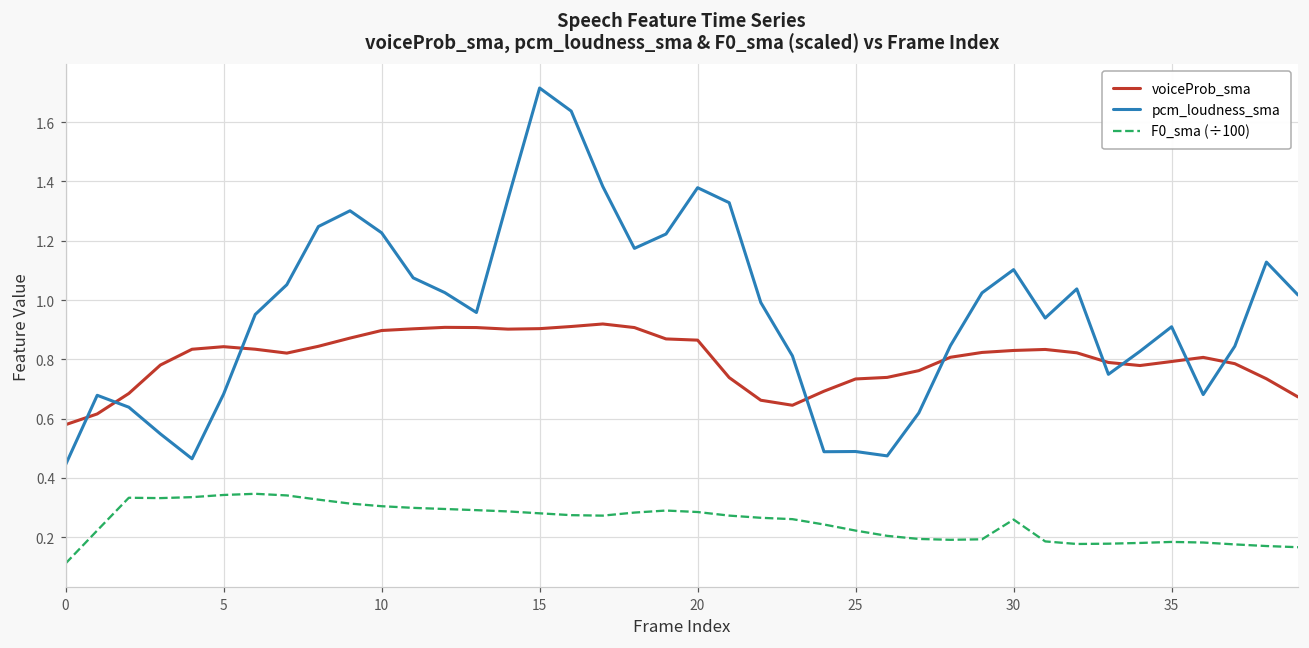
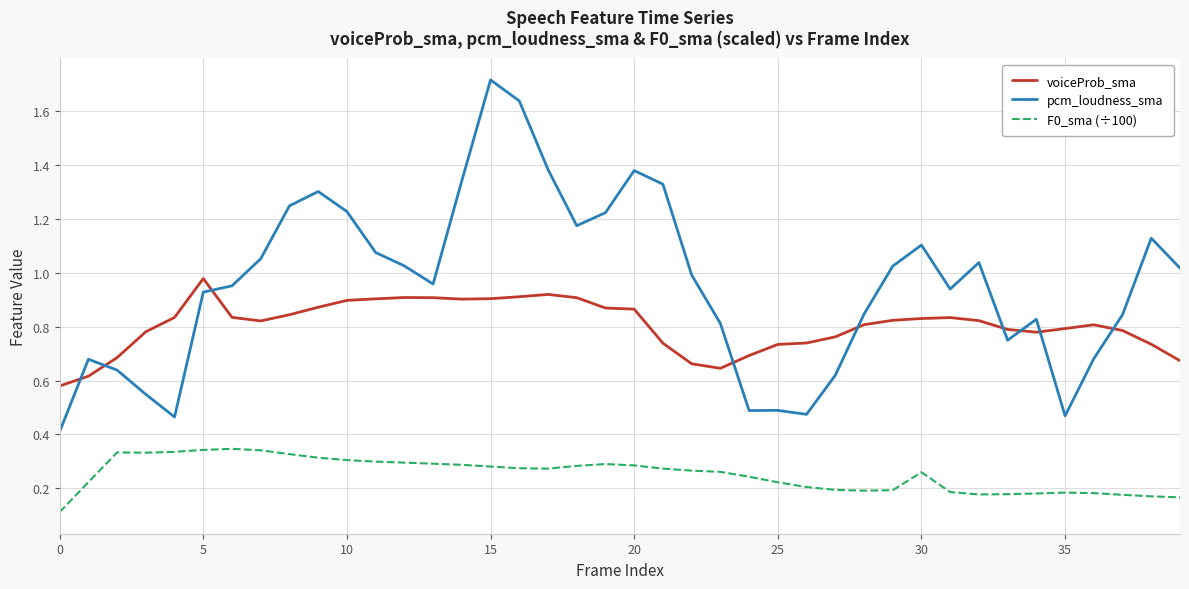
  {
    "voiceProb_sma": {
      "0": 0.58,
-     "5": 0.84,
+     "5": 0.98,
      "10": 0.90,
      "15": 0.90,
      "20": 0.86,
      "25": 0.73,
      "30": 0.83,
      "35": 0.79
    },
    "pcm_loudness_sma": {
-     "0": 0.44,
-     "5": 0.68,
+     "0": 0.41,
+     "5": 0.93,
      "10": 1.23,
      "15": 1.72,
      "20": 1.38,
      "25": 0.49,
      "30": 1.10,
-     "35": 0.91
+     "35": 0.47
    },
    "F0_sma (÷100)": {
      "0": 0.11,
      "5": 0.34,
      "10": 0.30,
      "15": 0.28,
      "20": 0.29,
      "25": 0.22,
      "30": 0.26,
      "35": 0.18
    }
  }
